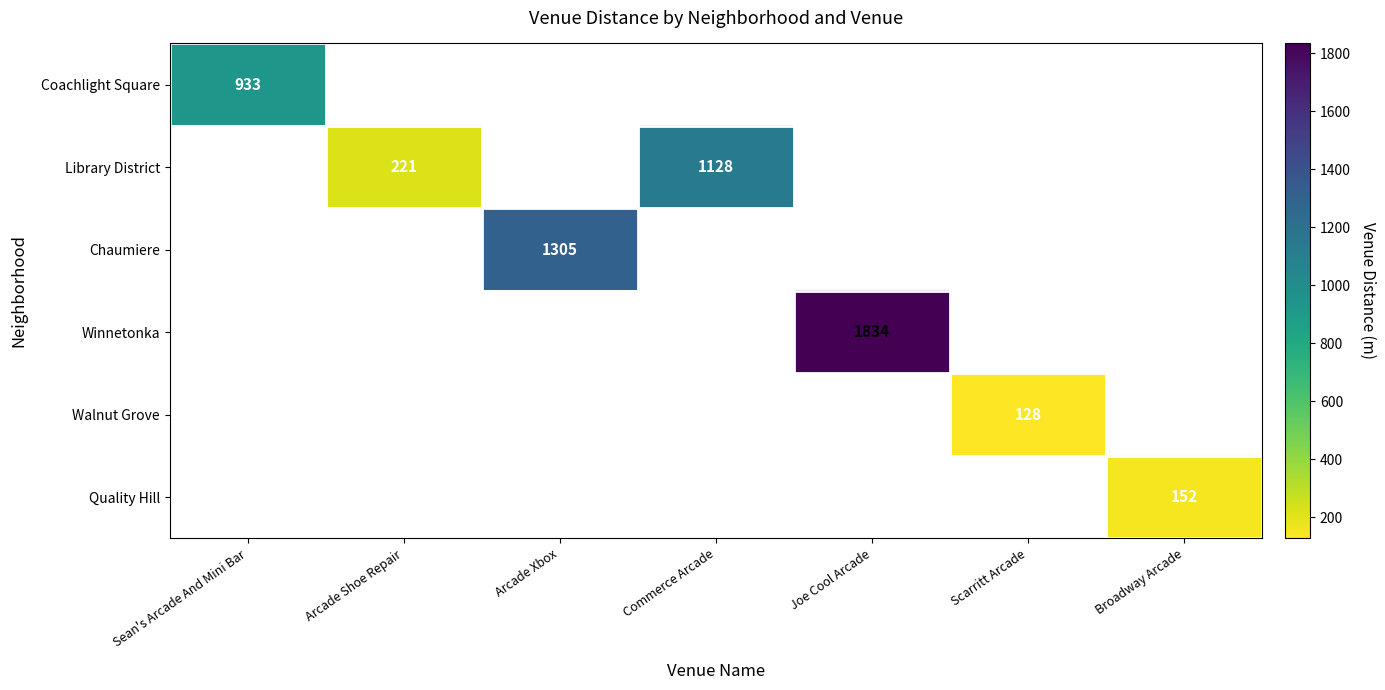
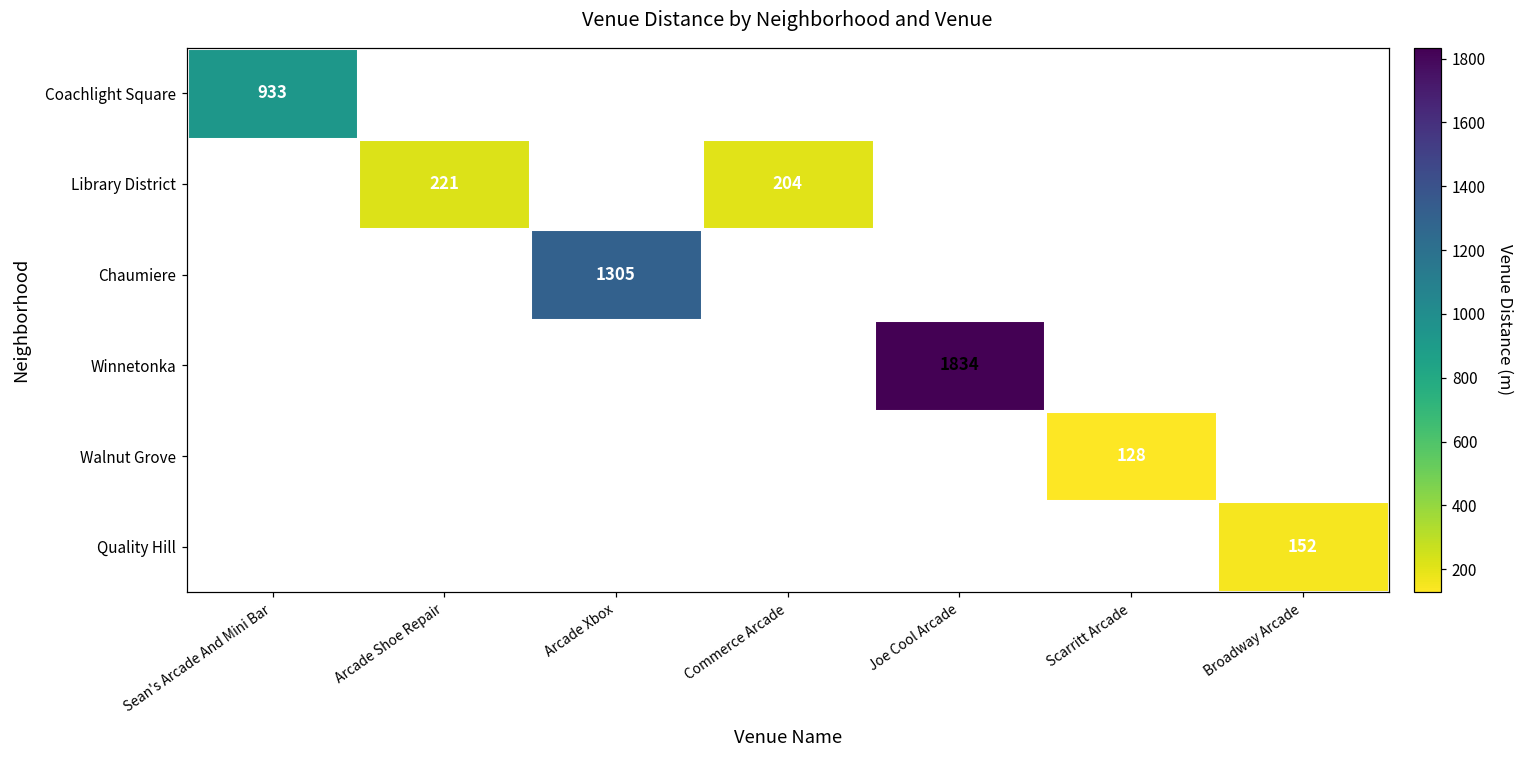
  {
    "Coachlight Square": {
      "Sean's Arcade And Mini Bar": 933
    },
    "Library District": {
      "Arcade Shoe Repair": 221,
-     "Commerce Arcade": 1128
+     "Commerce Arcade": 204
    },
    "Chaumiere": {
      "Arcade Xbox": 1305
    },
    "Winnetonka": {
      "Joe Cool Arcade": 1834
    },
    "Walnut Grove": {
      "Scarritt Arcade": 128
    },
    "Quality Hill": {
      "Broadway Arcade": 152
    }
  }
